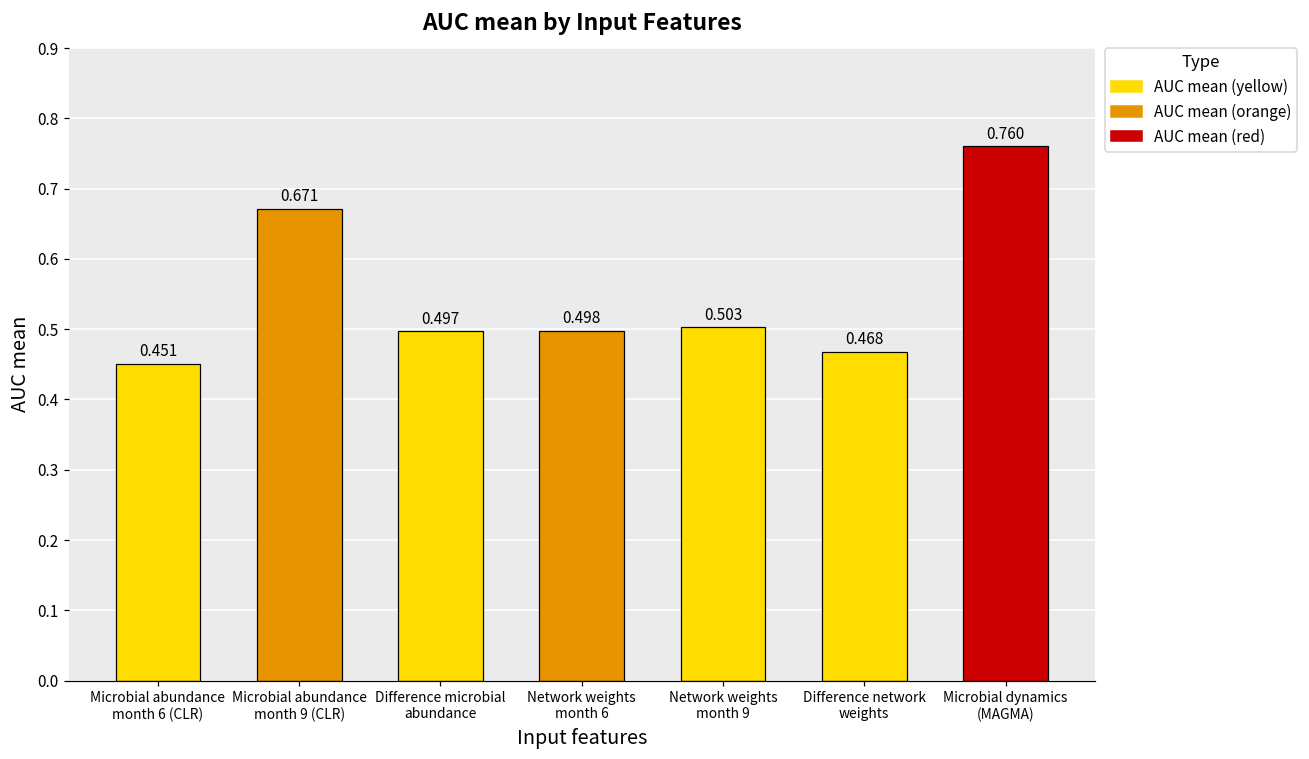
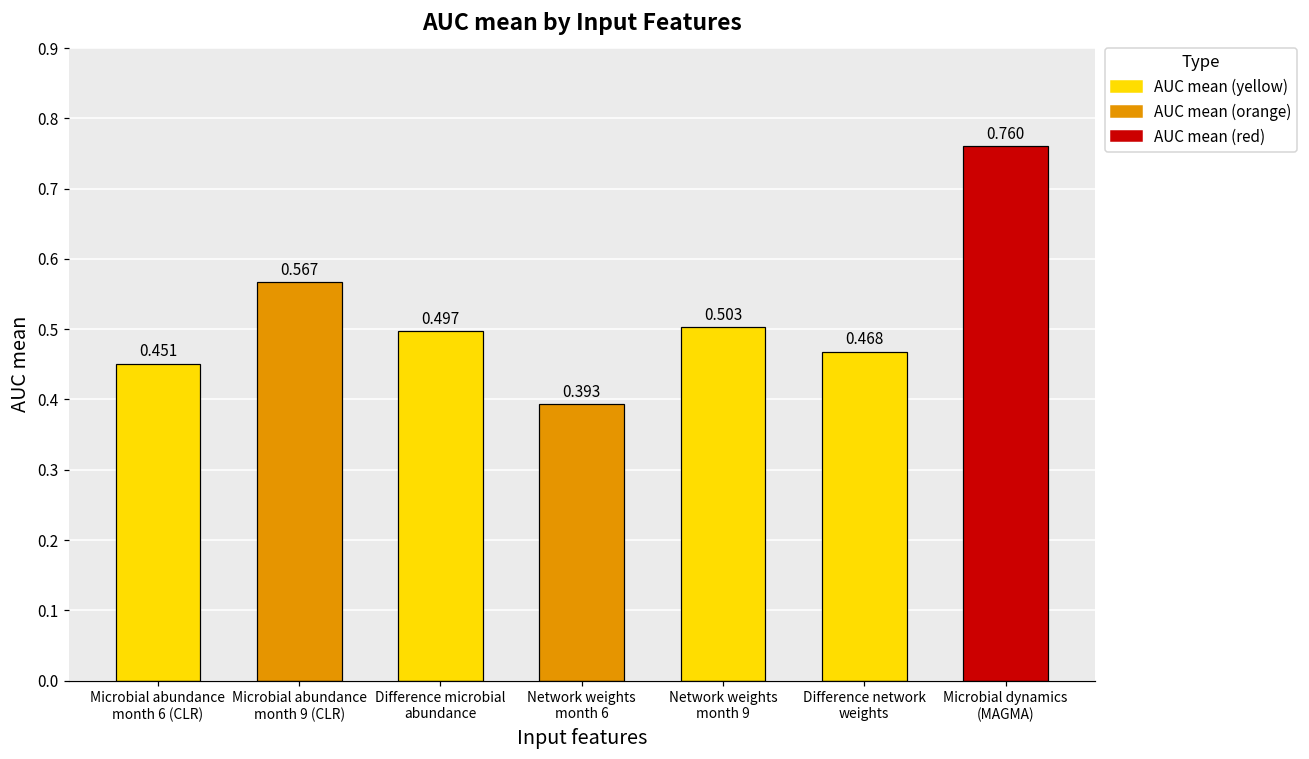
  {
    "Microbial abundance month 6 (CLR)": 0.451,
-   "Microbial abundance month 9 (CLR)": 0.671,
+   "Microbial abundance month 9 (CLR)": 0.567,
    "Difference microbial abundance": 0.497,
-   "Network weights month 6": 0.498,
+   "Network weights month 6": 0.393,
    "Network weights month 9": 0.503,
    "Difference network weights": 0.468,
    "Microbial dynamics (MAGMA)": 0.760
  }
